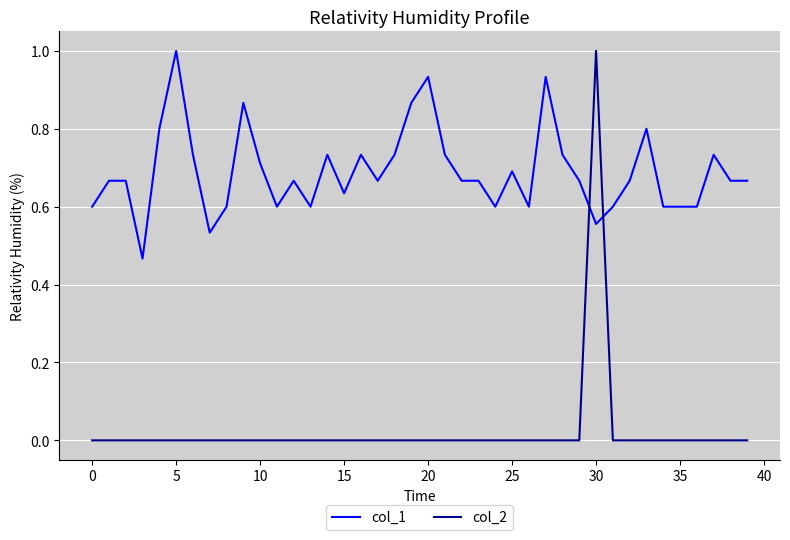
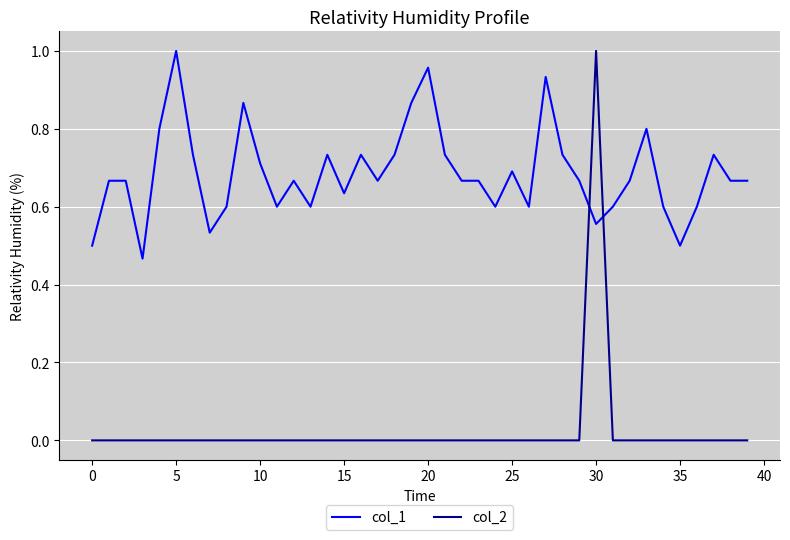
  {
    "col_1": {
-     "0": 0.6,
+     "0": 0.5,
      "5": 1.00,
      "10": 0.71,
      "15": 0.63,
-     "20": 0.93,
+     "20": 0.96,
      "25": 0.69,
      "30": 0.56,
-     "35": 0.6
+     "35": 0.5
    },
    "col_2": {
      "0": 0.00,
      "5": 0.00,
      "10": 0.00,
      "15": 0.00,
      "20": 0.00,
      "25": 0.00,
      "30": 1.00,
      "35": 0.00
    }
  }
